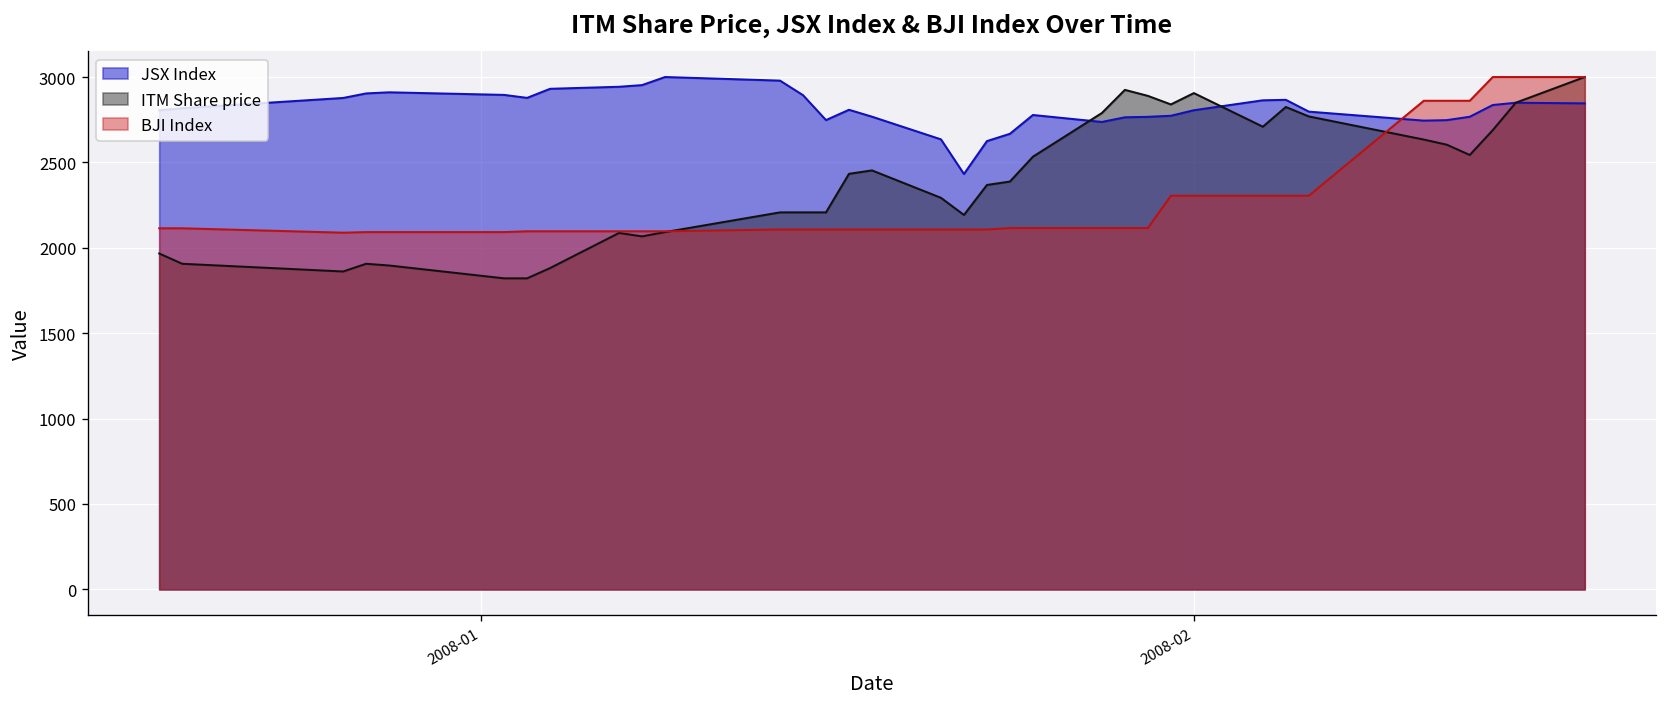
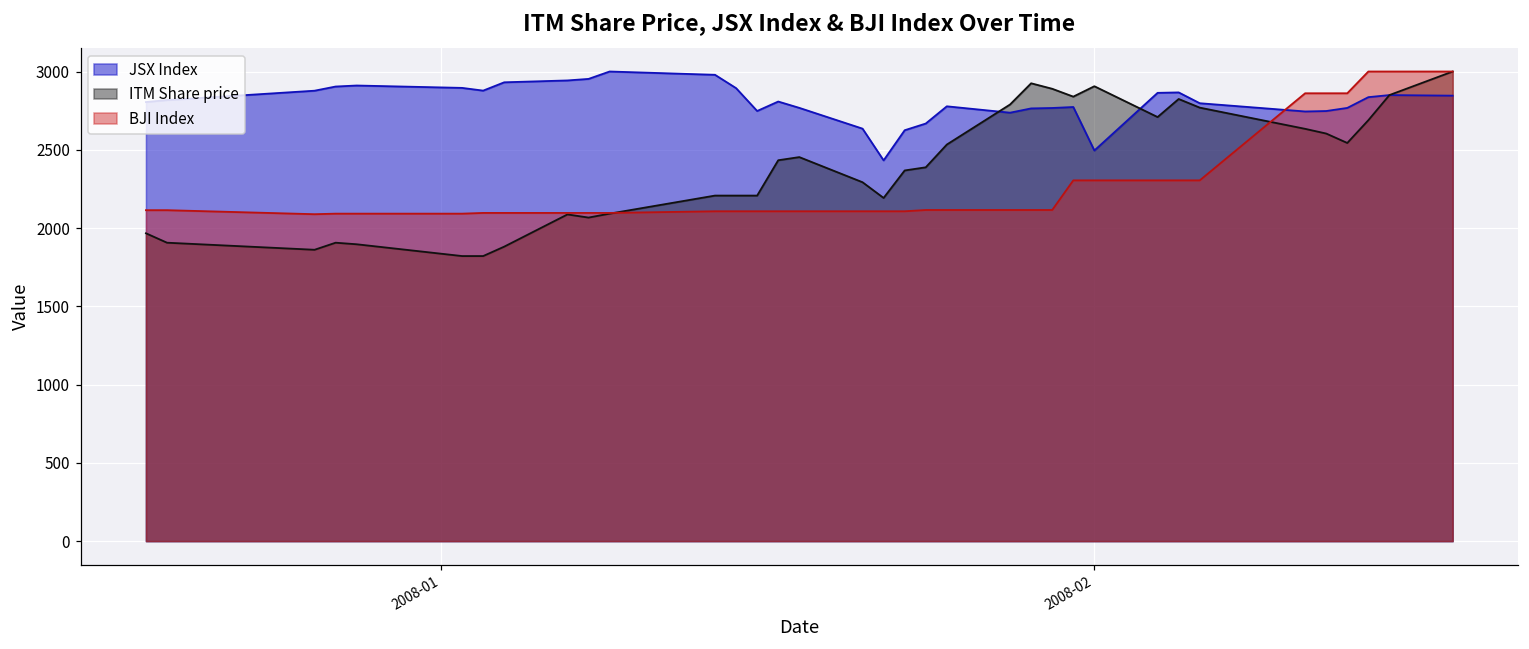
  {
    "JSX Index": {
-     "2008-02": 2810
+     "2008-02": 2500
    },
    "ITM Share price": {
      "2008-02": 2910
    },
    "BJI Index": {
      "2008-02": 2300
    }
  }
